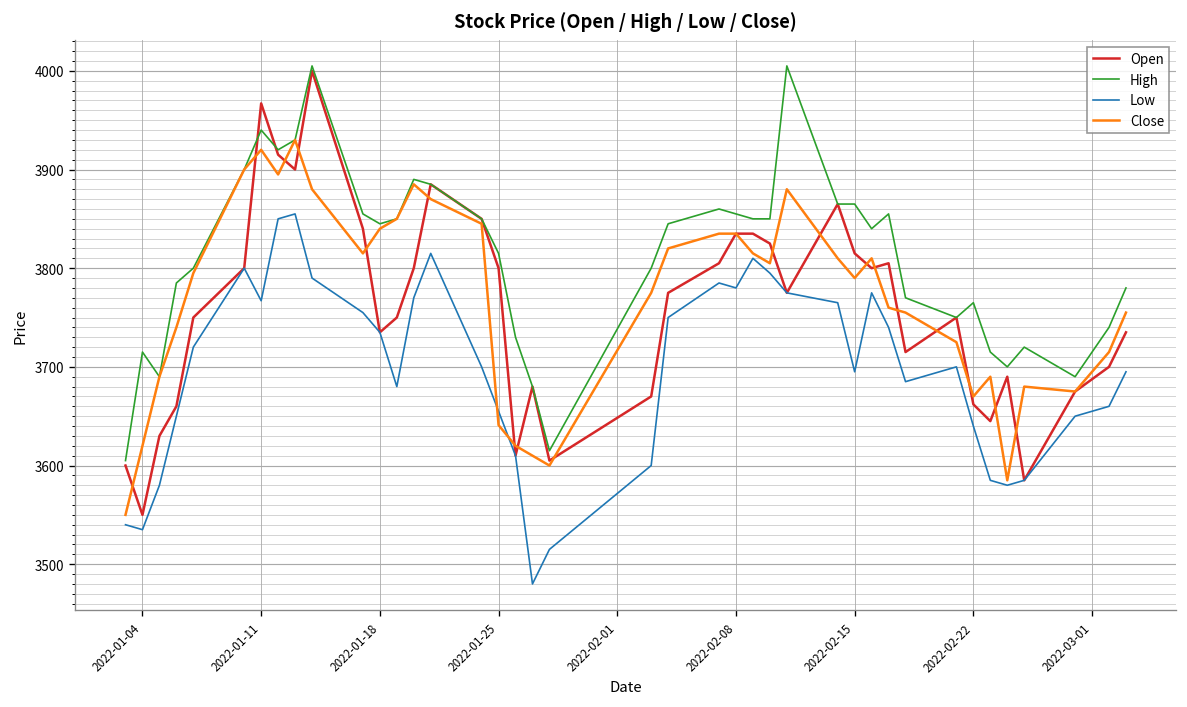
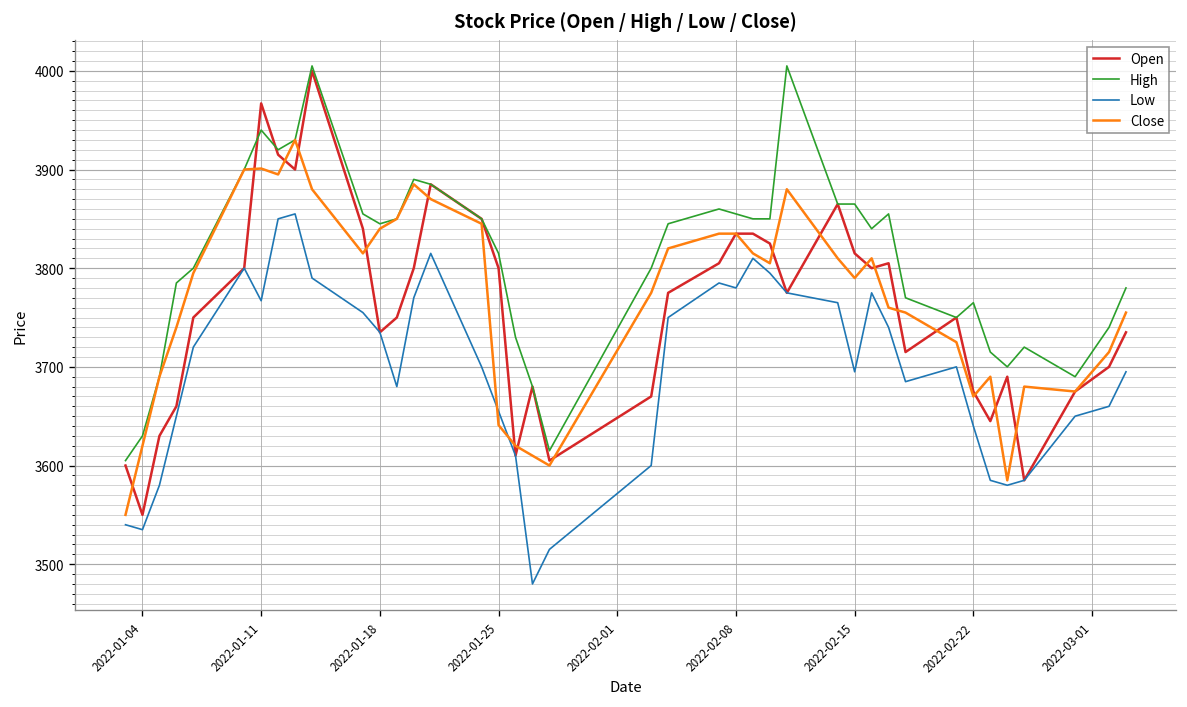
  {
    "Open": {
      "2022-01-04": 3550,
      "2022-01-11": 3970,
      "2022-01-25": 3800,
      "2022-02-15": 3820,
-     "2022-02-22": 3660
+     "2022-02-22": 3680
    },
    "High": {
-     "2022-01-04": 3720,
+     "2022-01-04": 3630,
      "2022-01-11": 3940,
      "2022-01-18": 3850,
      "2022-01-25": 3820,
      "2022-02-08": 3860,
      "2022-02-15": 3870,
      "2022-02-22": 3770
    },
    "Low": {
      "2022-01-04": 3540,
      "2022-01-11": 3770,
      "2022-01-25": 3660,
      "2022-02-08": 3780,
      "2022-02-15": 3700,
      "2022-02-22": 3640
    },
    "Close": {
      "2022-01-04": 3620,
-     "2022-01-11": 3920,
+     "2022-01-11": 3900,
      "2022-01-18": 3840,
      "2022-01-25": 3640,
      "2022-02-15": 3790,
      "2022-02-22": 3670
    }
  }
